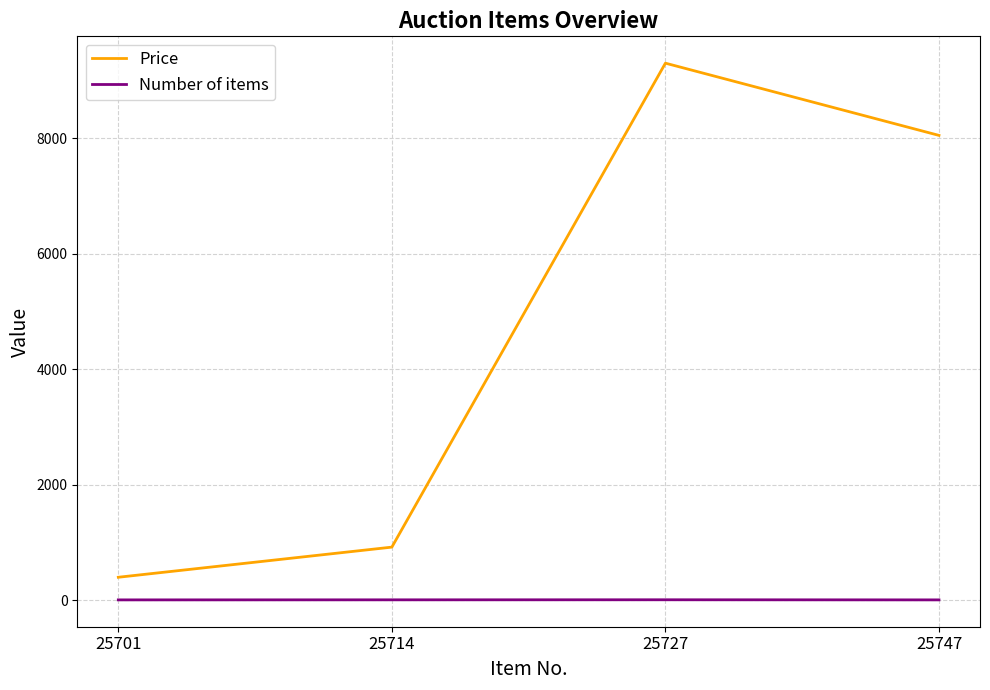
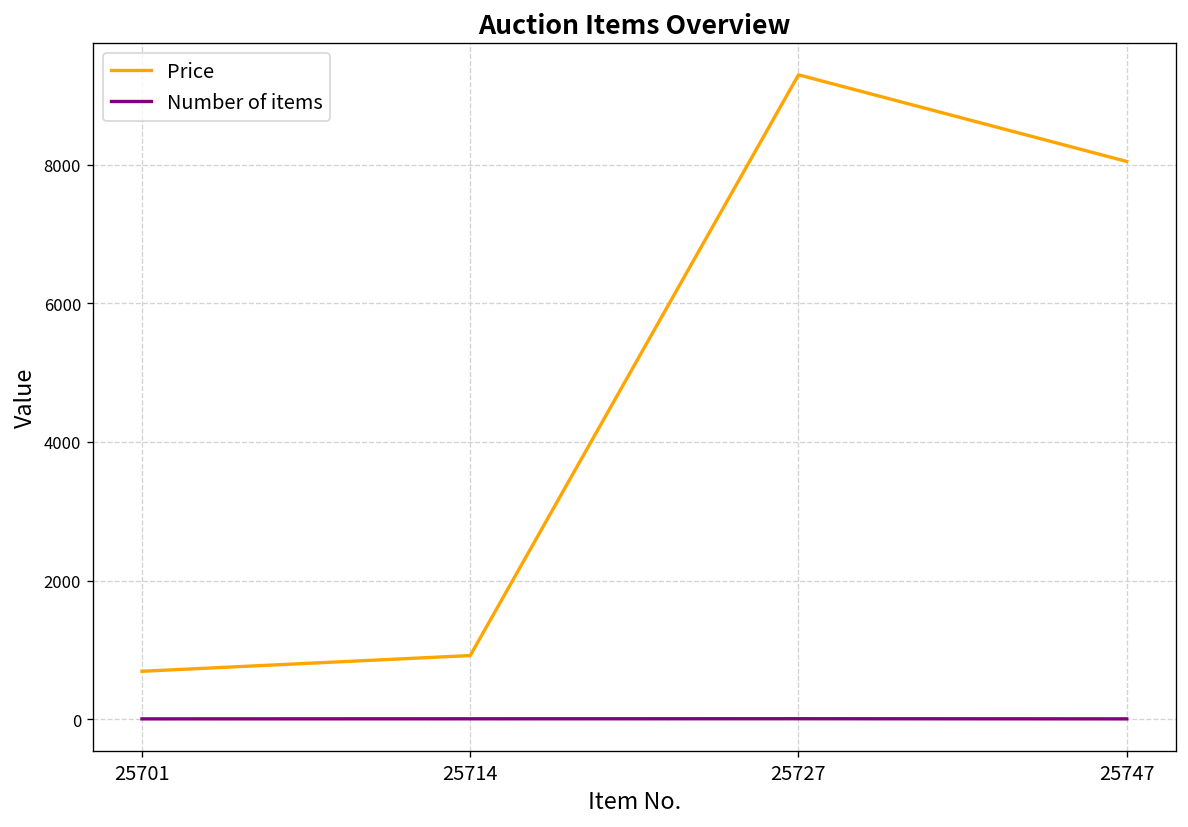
  {
    "Price": {
-     "25701": 400,
+     "25701": 700,
      "25714": 900,
      "25727": 9300,
      "25747": 8000
    },
    "Number of items": {
      "25701": 0,
      "25714": 0,
      "25727": 0,
      "25747": 0
    }
  }
